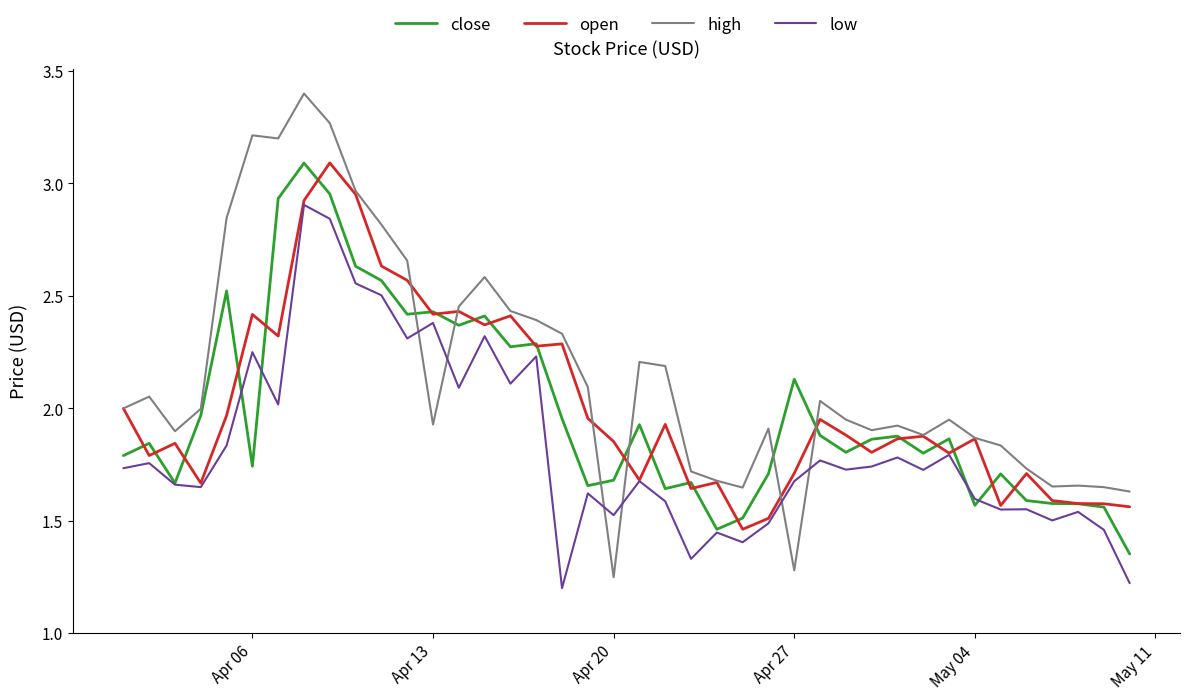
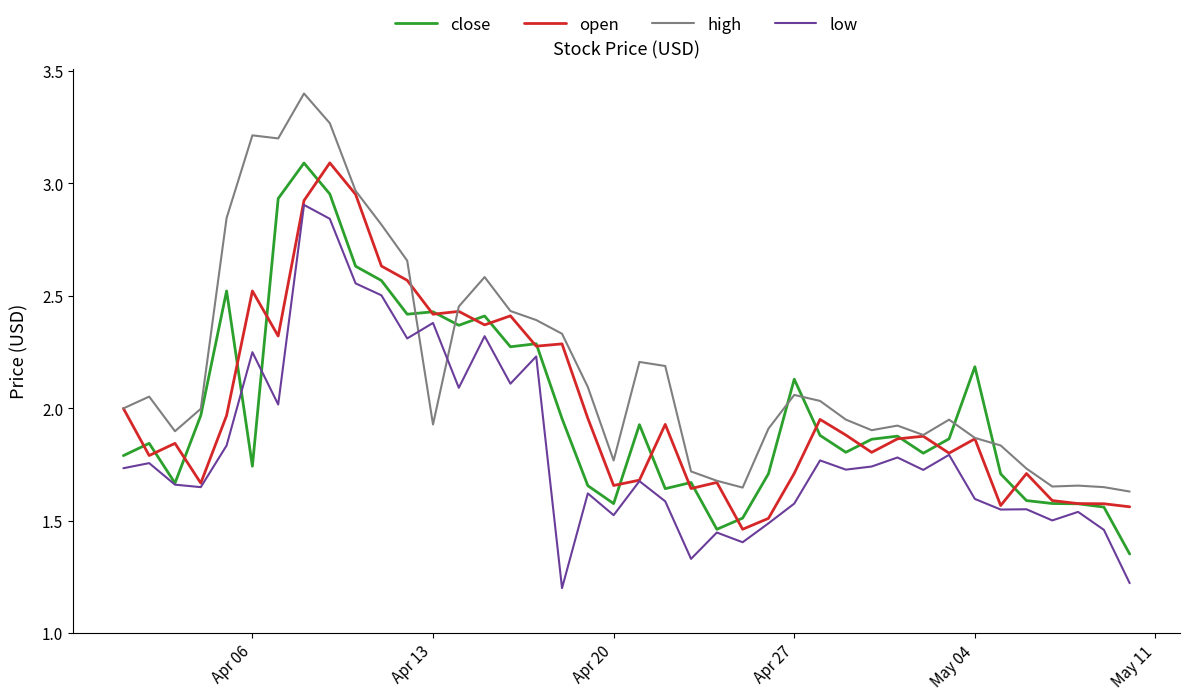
  {
    "close": {
      "Apr 06": 1.74,
-     "Apr 20": 1.68,
+     "Apr 20": 1.58,
      "Apr 27": 2.13,
-     "May 04": 1.57
+     "May 04": 2.19
    },
    "open": {
-     "Apr 06": 2.42,
-     "Apr 20": 1.85,
+     "Apr 06": 2.52,
+     "Apr 20": 1.66,
      "Apr 27": 1.71
    },
    "high": {
      "Apr 06": 3.21,
      "Apr 13": 1.93,
-     "Apr 20": 1.25,
-     "Apr 27": 1.28
+     "Apr 20": 1.77,
+     "Apr 27": 2.06
    },
    "low": {
      "Apr 06": 2.25,
      "Apr 13": 2.38,
      "Apr 20": 1.53,
-     "Apr 27": 1.68,
+     "Apr 27": 1.58,
      "May 04": 1.60
    }
  }
